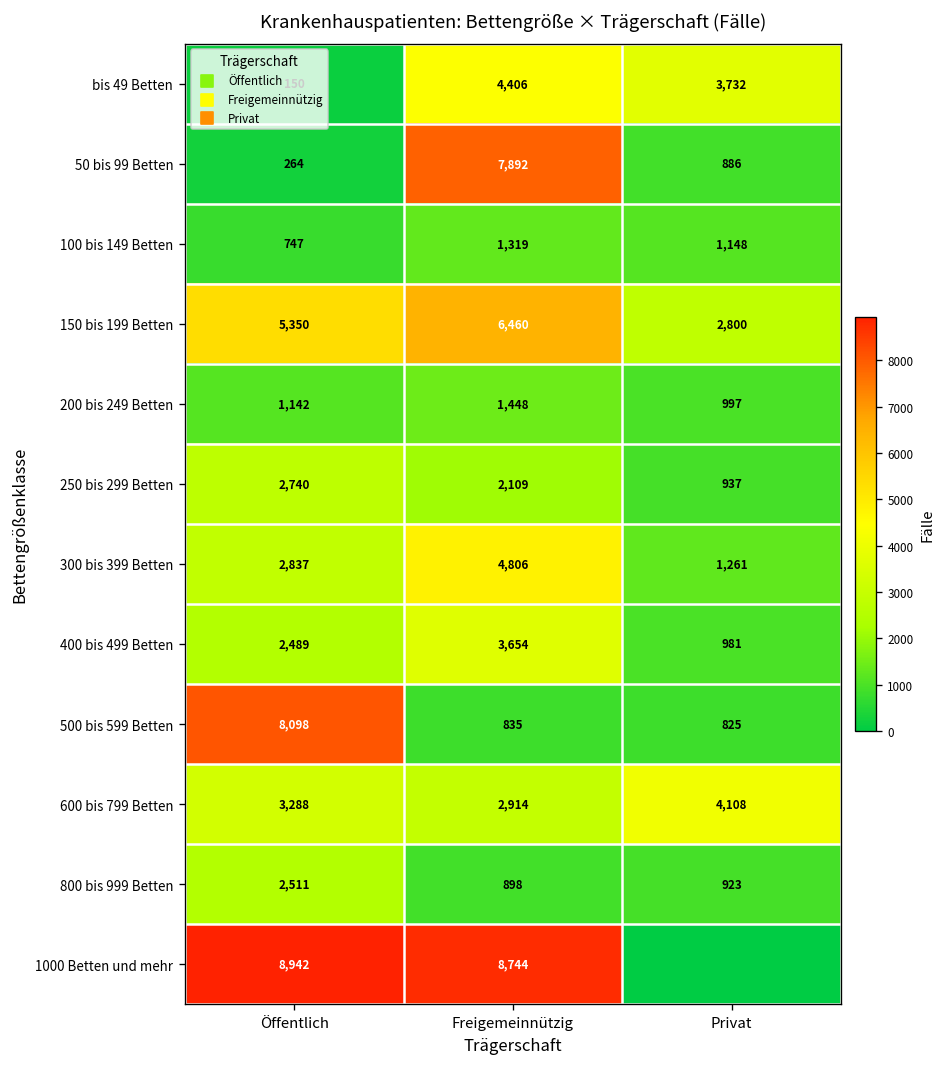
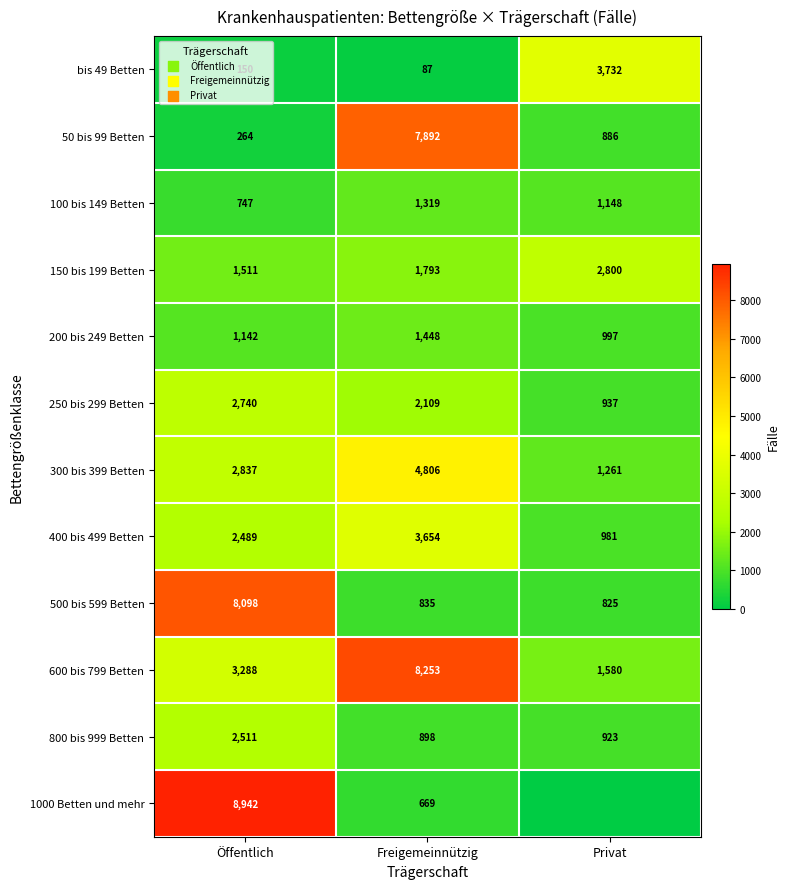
  {
    "bis 49 Betten": {
-     "Freigemeinnützig": "4,406",
+     "Freigemeinnützig": "87",
      "Privat": "3,732"
    },
    "50 bis 99 Betten": {
      "Öffentlich": "264",
      "Freigemeinnützig": "7,892",
      "Privat": "886"
    },
    "100 bis 149 Betten": {
      "Öffentlich": "747",
      "Freigemeinnützig": "1,319",
      "Privat": "1,148"
    },
    "150 bis 199 Betten": {
-     "Öffentlich": "5,350",
-     "Freigemeinnützig": "6,460",
+     "Öffentlich": "1,511",
+     "Freigemeinnützig": "1,793",
      "Privat": "2,800"
    },
    "200 bis 249 Betten": {
      "Öffentlich": "1,142",
      "Freigemeinnützig": "1,448",
      "Privat": "997"
    },
    "250 bis 299 Betten": {
      "Öffentlich": "2,740",
      "Freigemeinnützig": "2,109",
      "Privat": "937"
    },
    "300 bis 399 Betten": {
      "Öffentlich": "2,837",
      "Freigemeinnützig": "4,806",
      "Privat": "1,261"
    },
    "400 bis 499 Betten": {
      "Öffentlich": "2,489",
      "Freigemeinnützig": "3,654",
      "Privat": "981"
    },
    "500 bis 599 Betten": {
      "Öffentlich": "8,098",
      "Freigemeinnützig": "835",
      "Privat": "825"
    },
    "600 bis 799 Betten": {
      "Öffentlich": "3,288",
-     "Freigemeinnützig": "2,914",
-     "Privat": "4,108"
+     "Freigemeinnützig": "8,253",
+     "Privat": "1,580"
    },
    "800 bis 999 Betten": {
      "Öffentlich": "2,511",
      "Freigemeinnützig": "898",
      "Privat": "923"
    },
    "1000 Betten und mehr": {
      "Öffentlich": "8,942",
-     "Freigemeinnützig": "8,744"
+     "Freigemeinnützig": "669"
    }
  }
